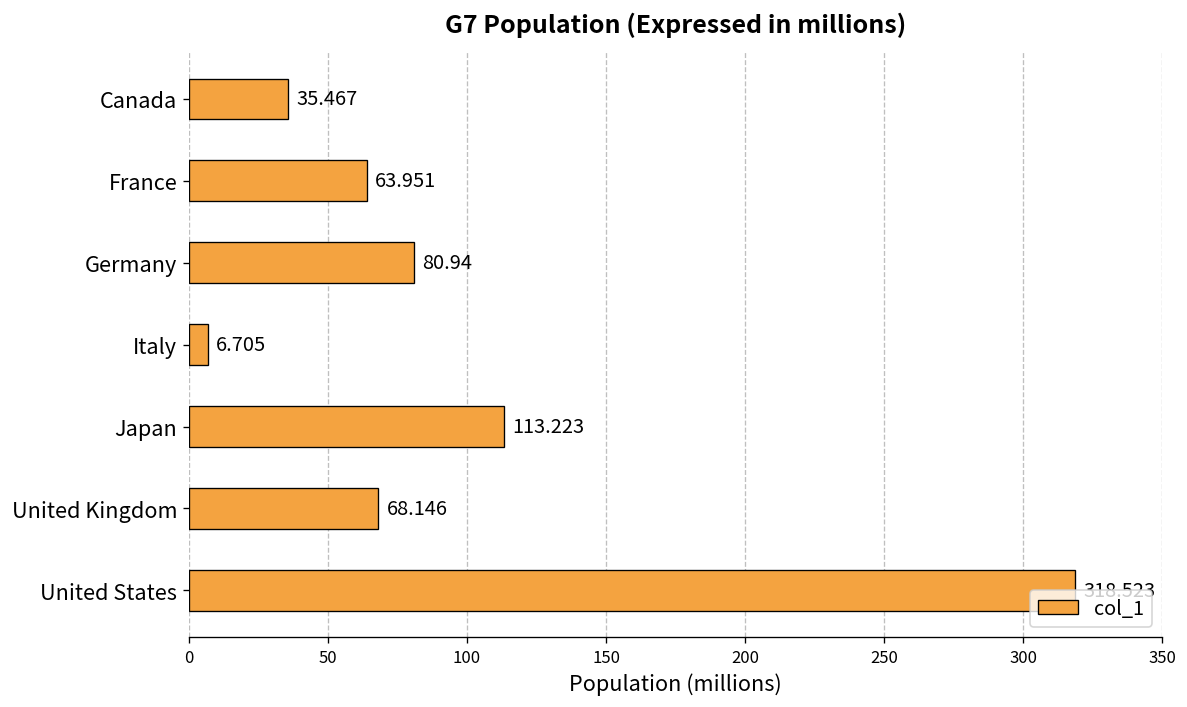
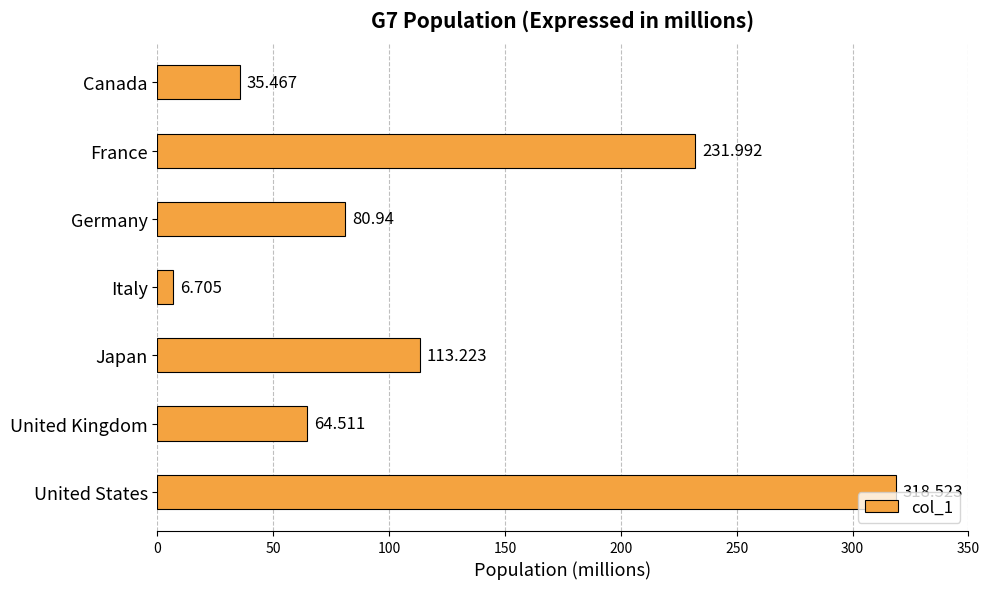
  {
    "Canada": 35.467,
-   "France": 63.951,
+   "France": 231.992,
    "Germany": 80.94,
    "Italy": 6.705,
    "Japan": 113.223,
-   "United Kingdom": 68.146
+   "United Kingdom": 64.511
  }
